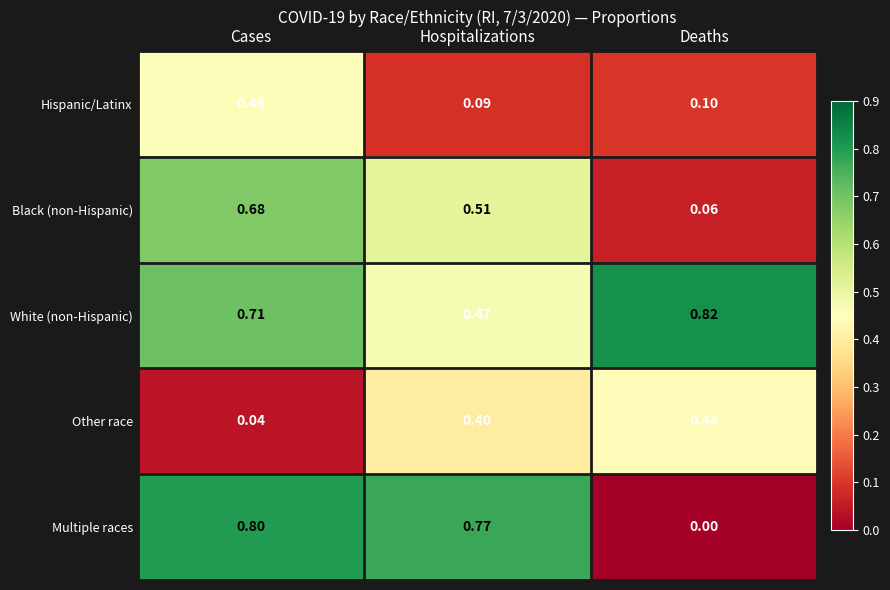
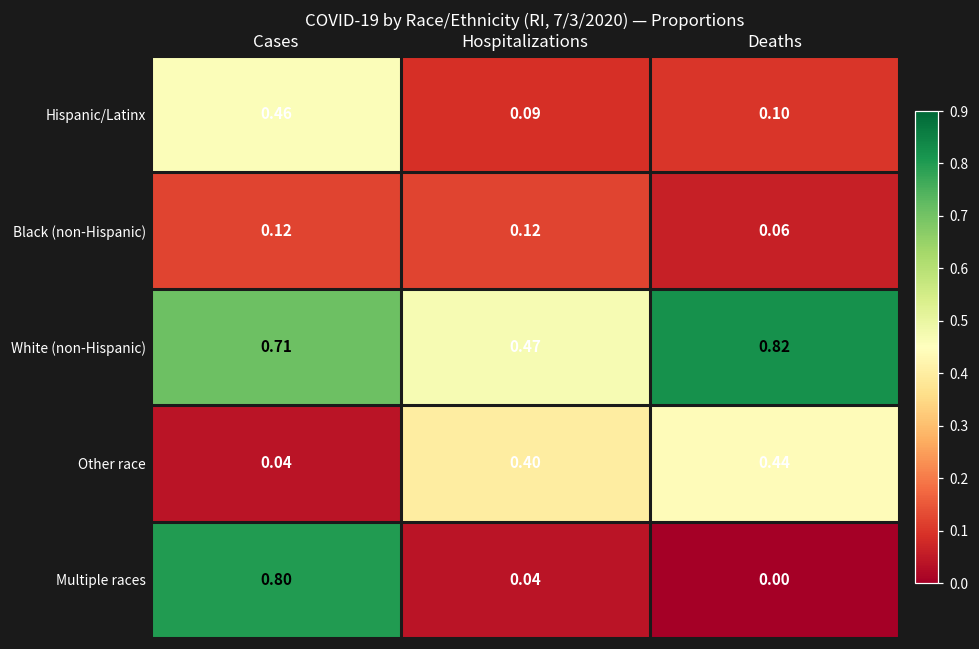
  {
    "Hispanic/Latinx": {
      "Cases": 0.46,
      "Hospitalizations": 0.09,
      "Deaths": 0.10
    },
    "Black (non-Hispanic)": {
-     "Cases": 0.68,
-     "Hospitalizations": 0.51,
+     "Cases": 0.12,
+     "Hospitalizations": 0.12,
      "Deaths": 0.06
    },
    "White (non-Hispanic)": {
      "Cases": 0.71,
      "Hospitalizations": 0.47,
      "Deaths": 0.82
    },
    "Other race": {
      "Cases": 0.04,
      "Hospitalizations": 0.40,
      "Deaths": 0.44
    },
    "Multiple races": {
      "Cases": 0.80,
-     "Hospitalizations": 0.77,
+     "Hospitalizations": 0.04,
      "Deaths": 0.00
    }
  }
